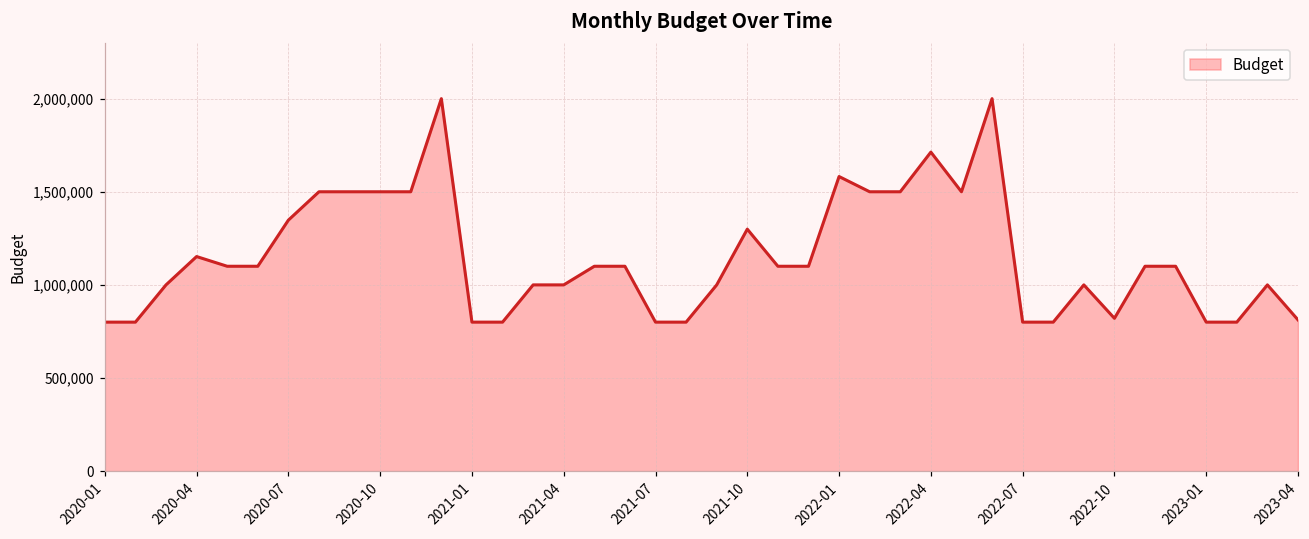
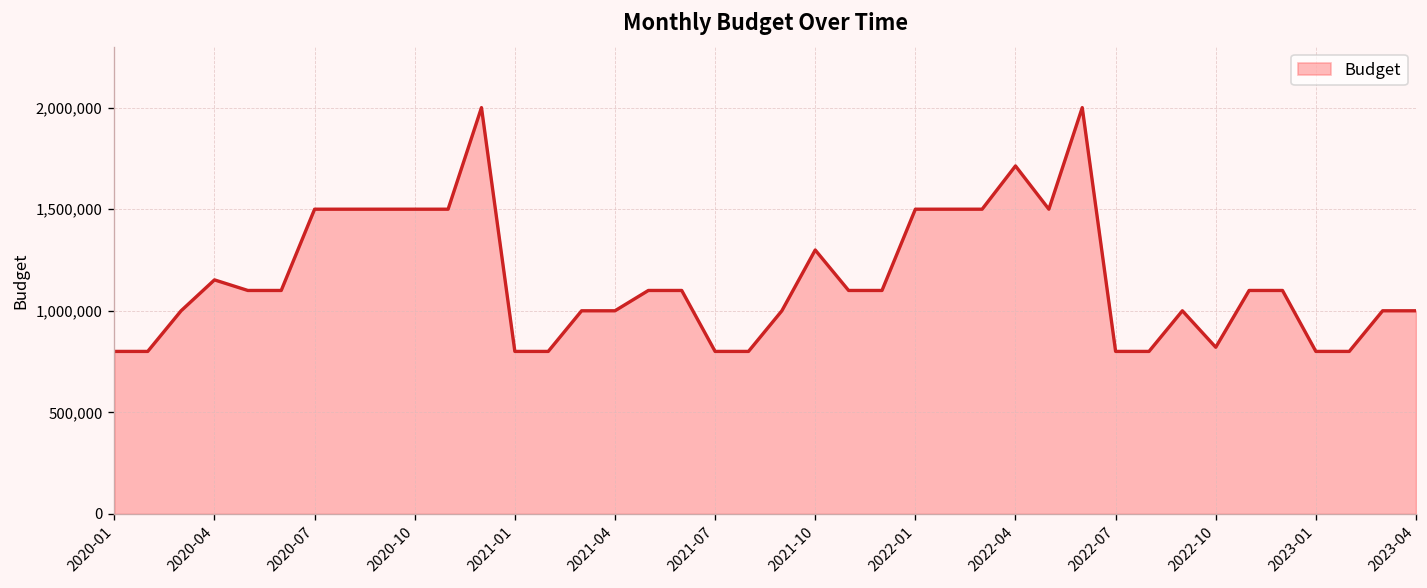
  {
    "2020-01": "800,000",
    "2020-04": "1,150,000",
-   "2020-07": "1,350,000",
+   "2020-07": "1,500,000",
    "2020-10": "1,500,000",
    "2021-01": "800,000",
    "2021-04": "1,000,000",
    "2021-07": "800,000",
    "2021-10": "1,300,000",
-   "2022-01": "1,580,000",
+   "2022-01": "1,500,000",
    "2022-04": "1,710,000",
    "2022-07": "800,000",
    "2022-10": "820,000",
    "2023-01": "800,000",
-   "2023-04": "810,000"
+   "2023-04": "1,000,000"
  }
